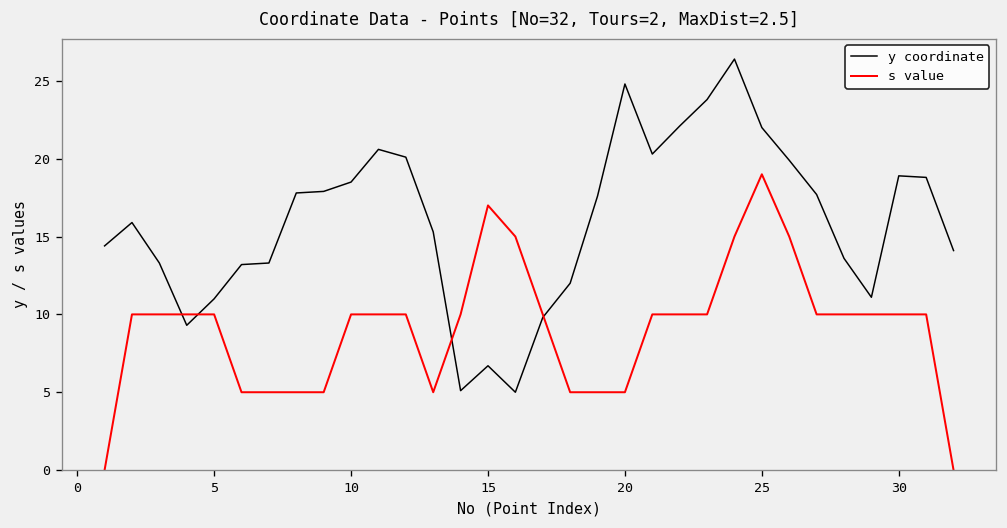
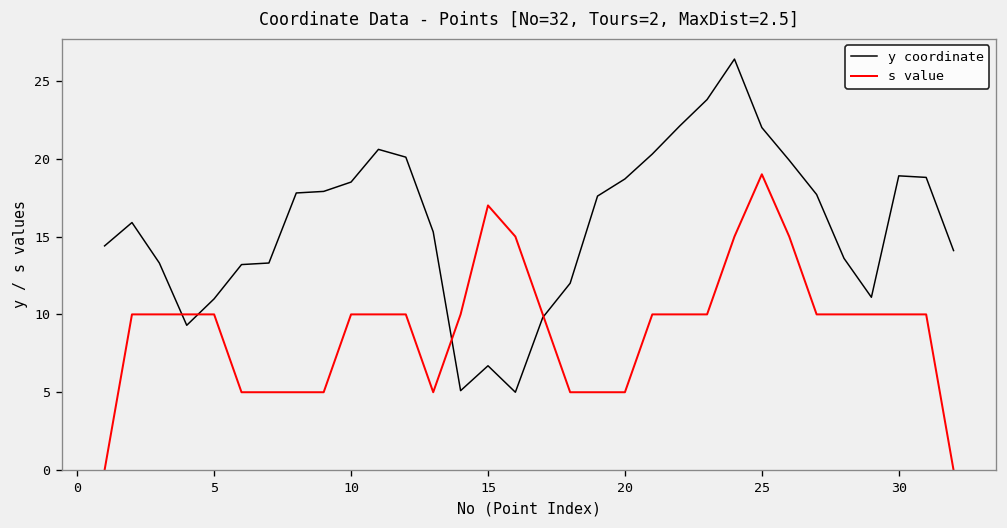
  {
    "y coordinate": {
      "5": 11.0,
      "10": 18.5,
      "15": 6.7,
-     "20": 24.8,
+     "20": 18.7,
      "25": 22.0,
      "30": 18.9
    },
    "s value": {
      "5": 10.0,
      "10": 10.0,
      "15": 17.0,
      "20": 5.0,
      "25": 19.0,
      "30": 10.0
    }
  }
